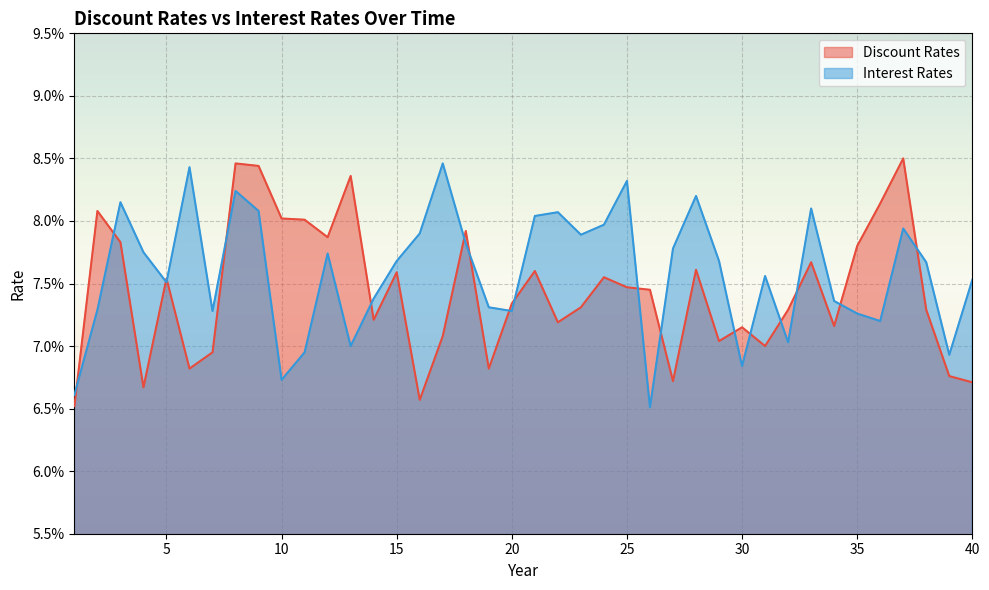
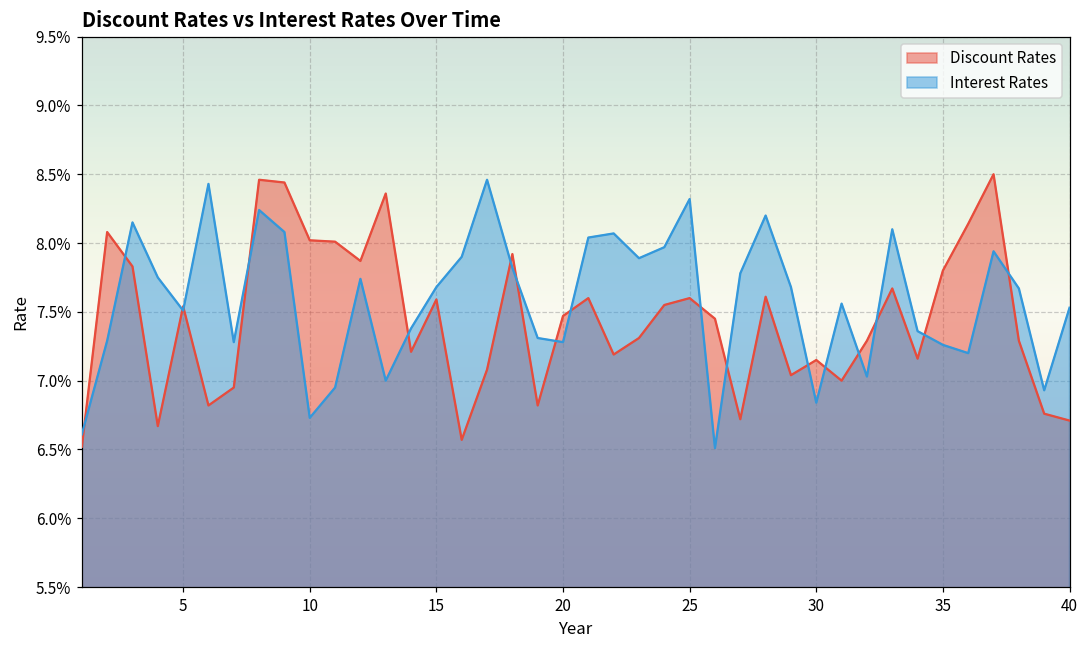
  {
    "Discount Rates": {
      "5": "7.54%",
      "10": "8.02%",
      "15": "7.59%",
-     "20": "7.34%",
-     "25": "7.47%",
+     "20": "7.47%",
+     "25": "7.60%",
      "30": "7.15%",
      "35": "7.80%",
      "40": "6.71%"
    },
    "Interest Rates": {
      "5": "7.51%",
      "10": "6.73%",
      "15": "7.68%",
      "20": "7.28%",
      "25": "8.32%",
      "30": "6.84%",
      "35": "7.26%",
      "40": "7.53%"
    }
  }
